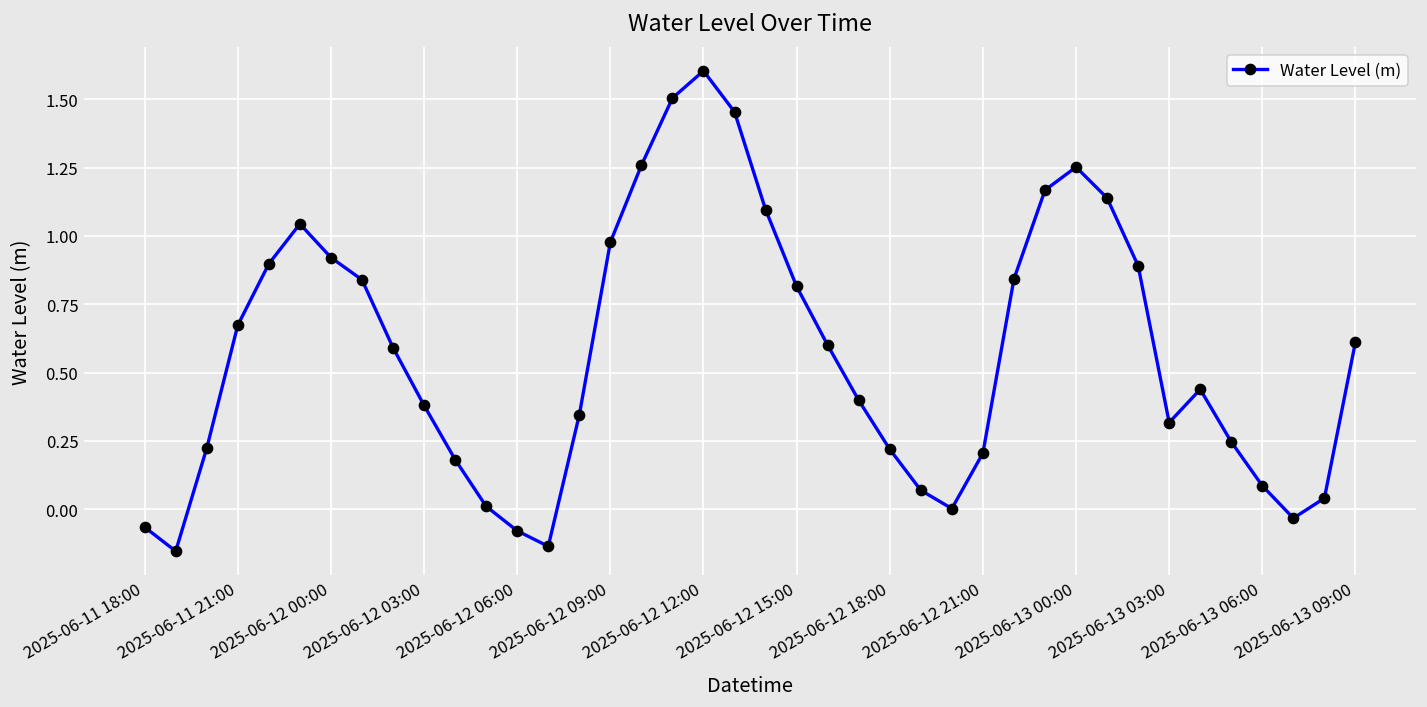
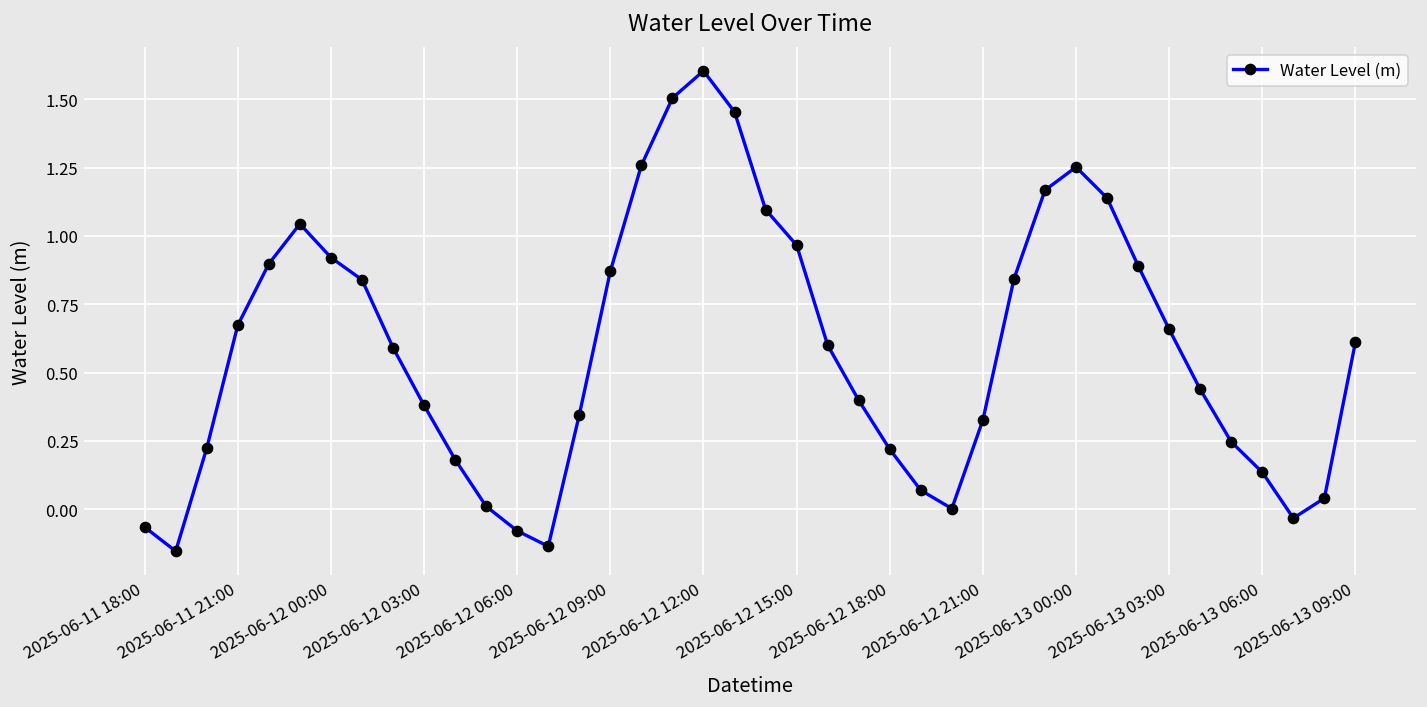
  {
    "2025-06-11 18:00": -0.07,
    "2025-06-11 21:00": 0.67,
    "2025-06-12 00:00": 0.92,
    "2025-06-12 03:00": 0.38,
    "2025-06-12 06:00": -0.08,
-   "2025-06-12 09:00": 0.98,
+   "2025-06-12 09:00": 0.87,
    "2025-06-12 12:00": 1.60,
-   "2025-06-12 15:00": 0.82,
+   "2025-06-12 15:00": 0.97,
    "2025-06-12 18:00": 0.22,
-   "2025-06-12 21:00": 0.21,
+   "2025-06-12 21:00": 0.33,
    "2025-06-13 00:00": 1.25,
-   "2025-06-13 03:00": 0.32,
-   "2025-06-13 06:00": 0.09,
+   "2025-06-13 03:00": 0.66,
+   "2025-06-13 06:00": 0.14,
    "2025-06-13 09:00": 0.61
  }
